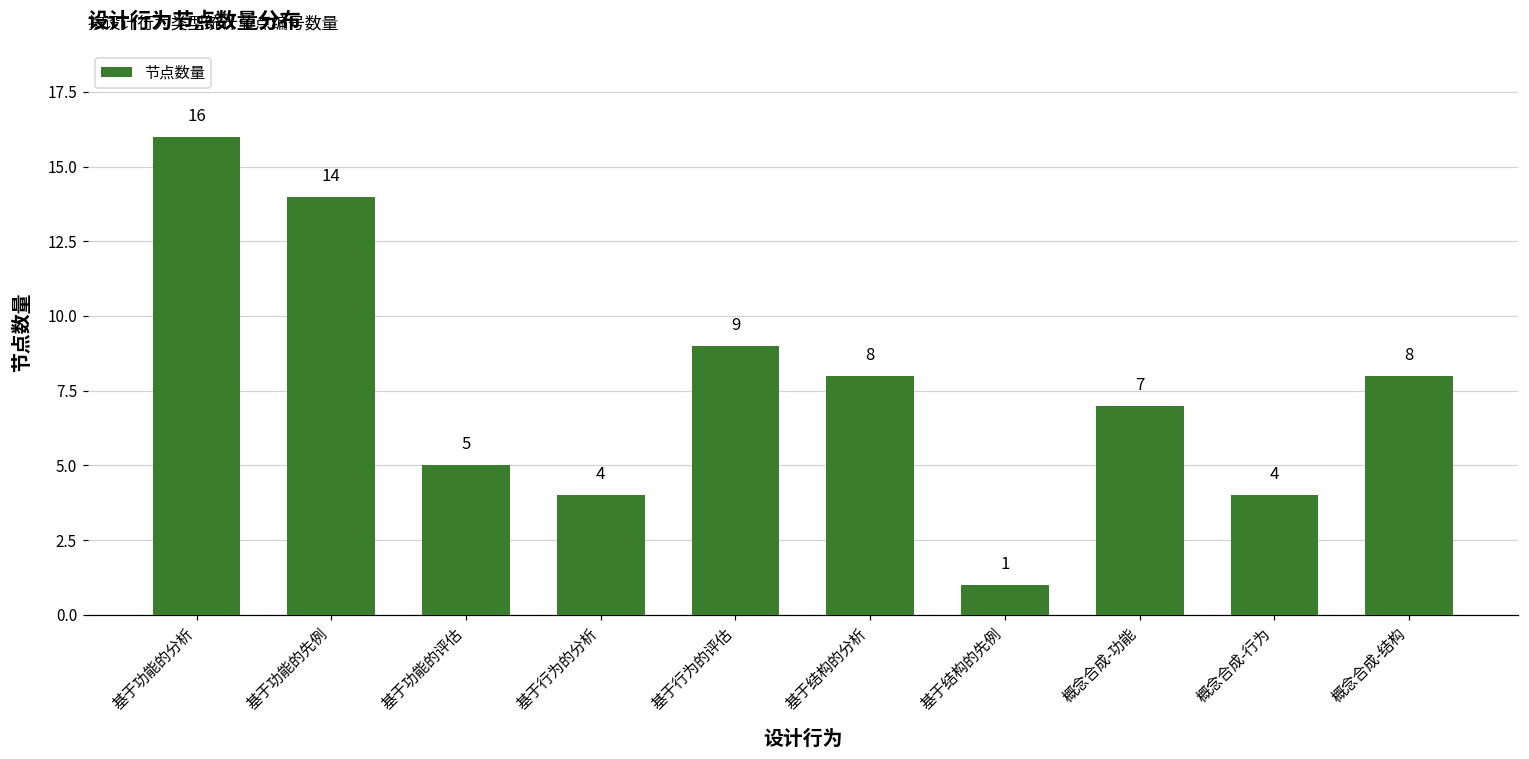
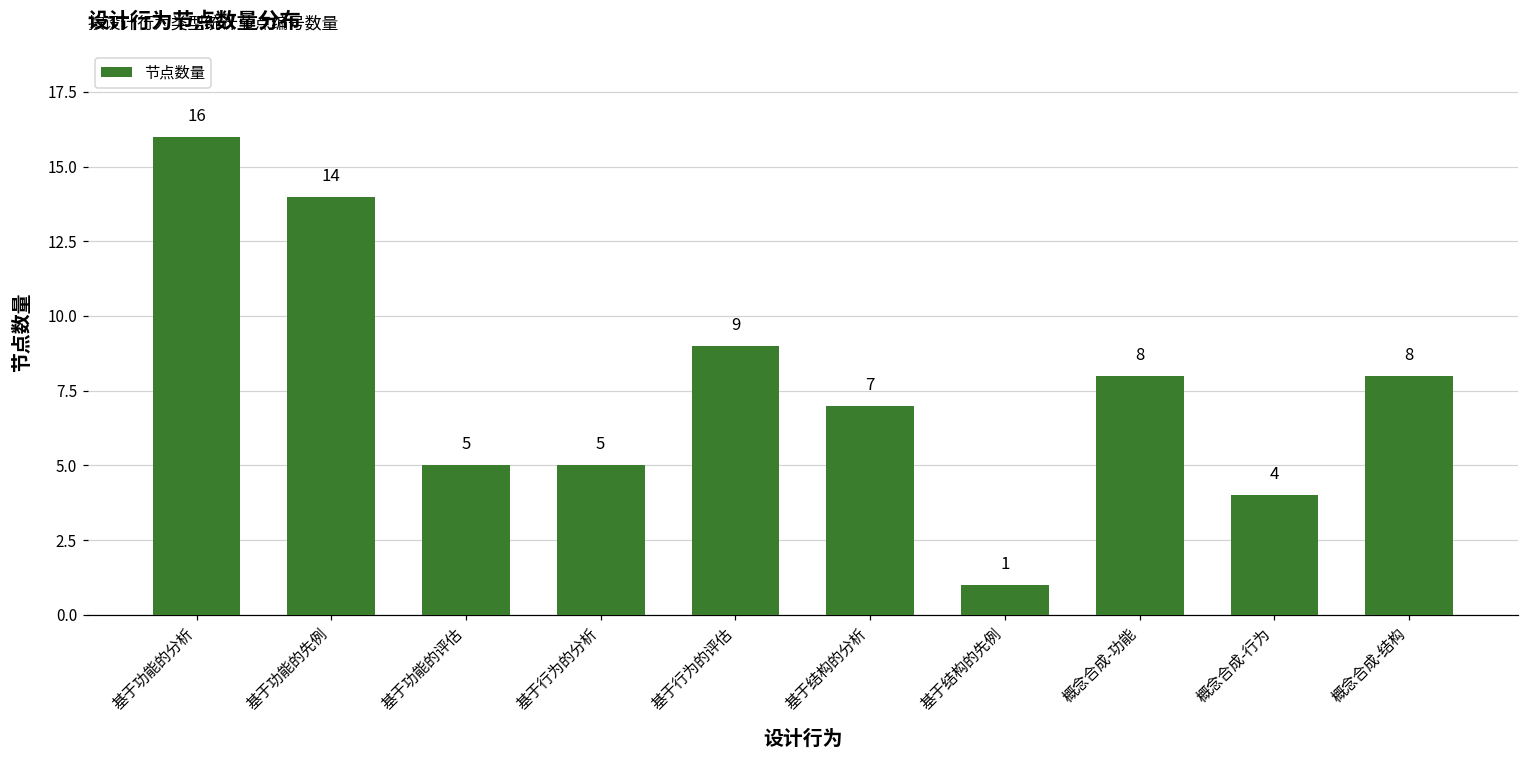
  {
    "基于功能的分析": 16,
    "基于功能的先例": 14,
    "基于功能的评估": 5,
-   "基于行为的分析": 4,
+   "基于行为的分析": 5,
    "基于行为的评估": 9,
-   "基于结构的分析": 8,
+   "基于结构的分析": 7,
    "基于结构的先例": 1,
-   "概念合成-功能": 7,
+   "概念合成-功能": 8,
    "概念合成-行为": 4,
    "概念合成-结构": 8
  }
